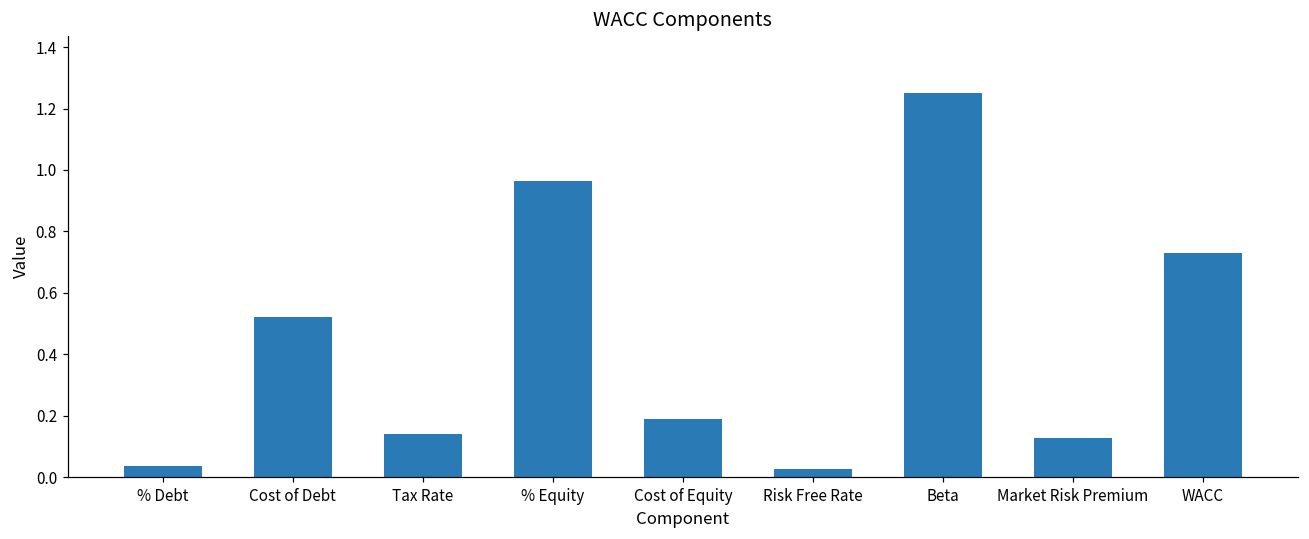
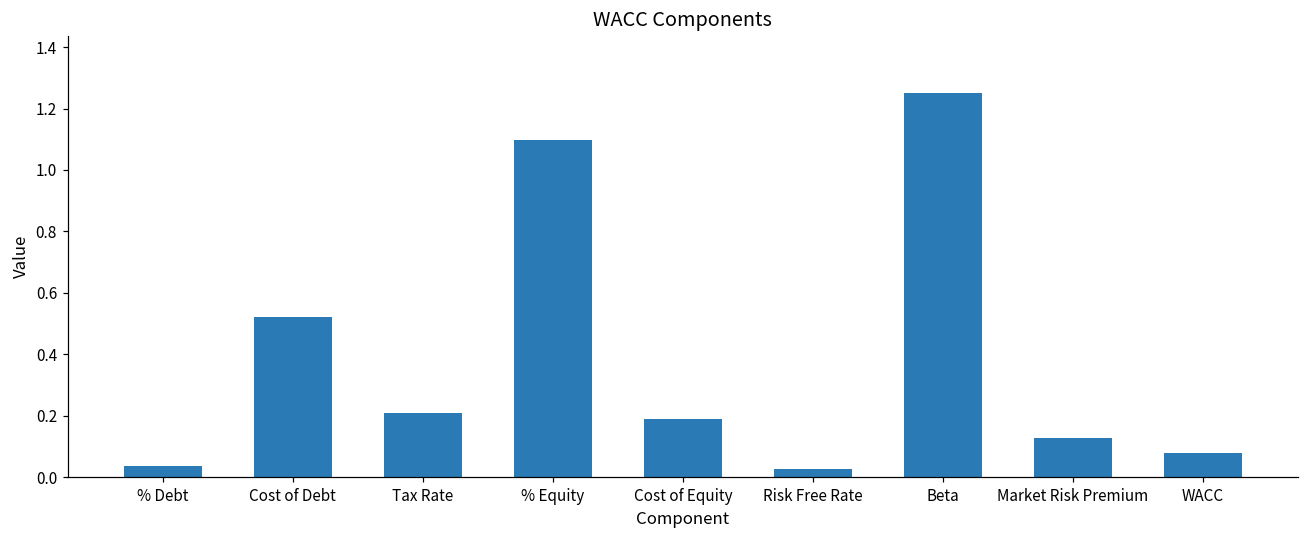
  {
    "% Debt": 0.04,
    "Cost of Debt": 0.52,
-   "Tax Rate": 0.14,
-   "% Equity": 0.96,
+   "Tax Rate": 0.21,
+   "% Equity": 1.10,
    "Cost of Equity": 0.19,
    "Risk Free Rate": 0.03,
    "Beta": 1.25,
    "Market Risk Premium": 0.13,
-   "WACC": 0.73
+   "WACC": 0.08
  }
